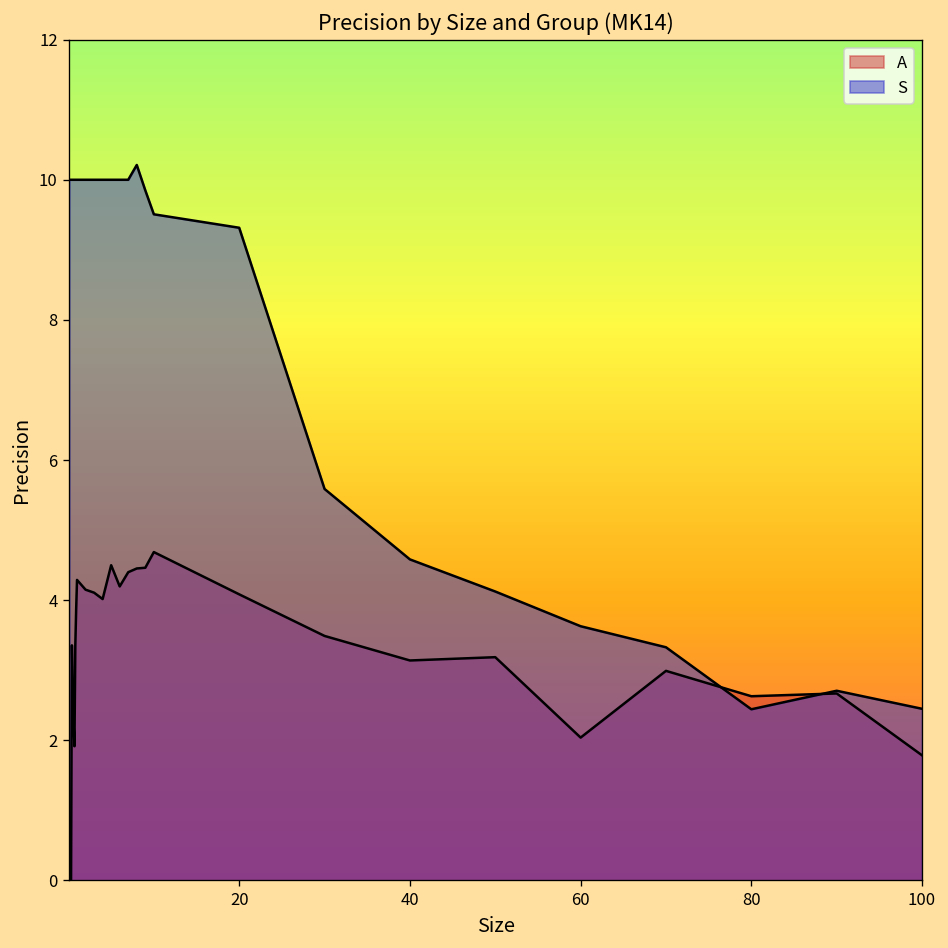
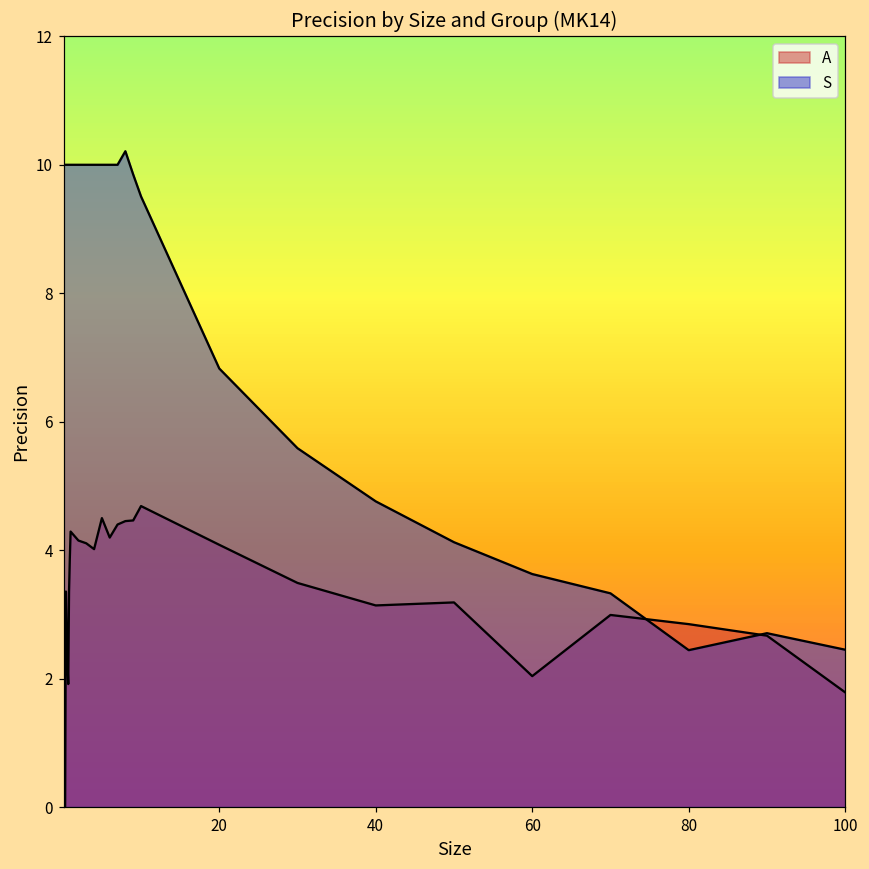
  {
    "A": {
      "20": 4.1,
      "40": 3.1,
      "60": 2.0,
-     "80": 2.6,
+     "80": 2.8,
      "100": 1.8
    },
    "S": {
-     "20": 9.3,
-     "40": 4.6,
+     "20": 6.8,
+     "40": 4.8,
      "60": 3.6,
      "80": 2.4,
      "100": 2.5
    }
  }
